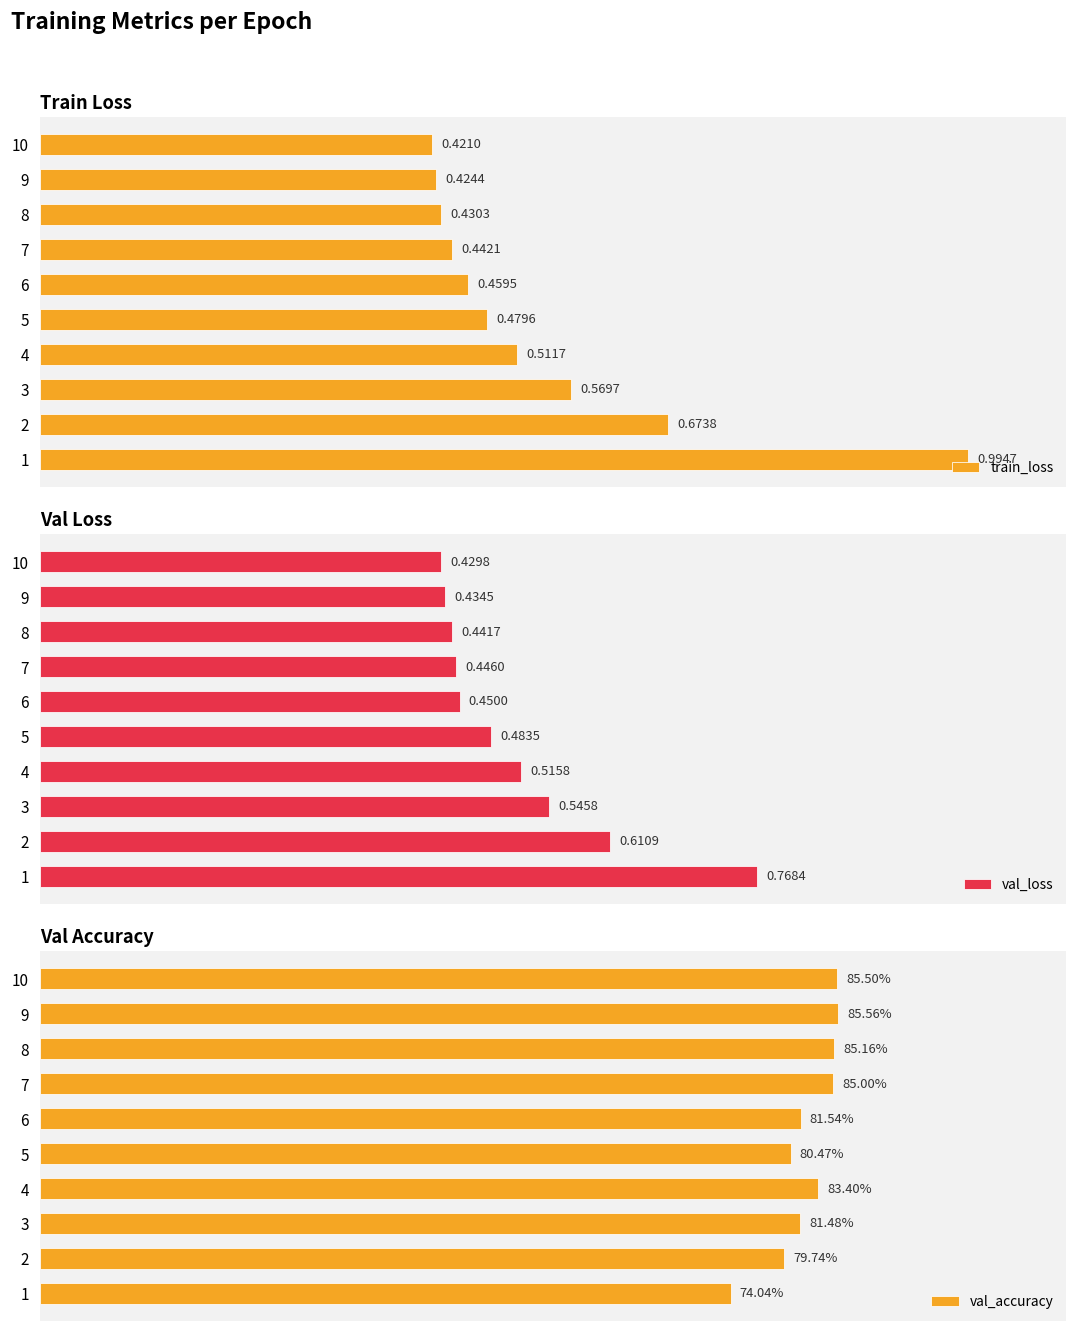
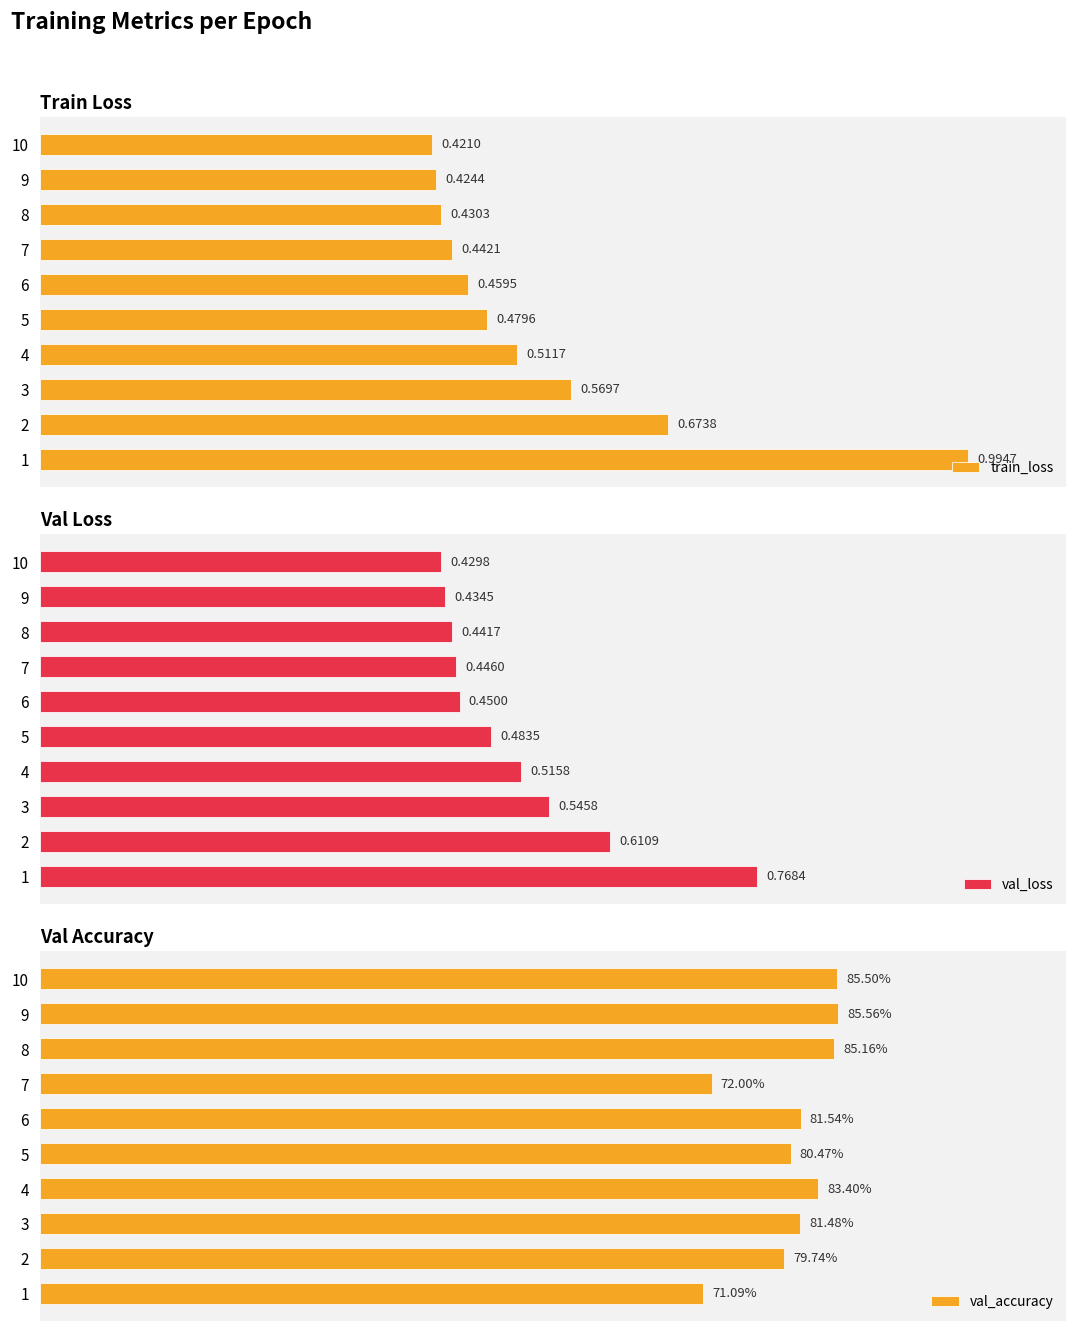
  {
    "Val Accuracy": {
      "10": "85.50%",
      "9": "85.56%",
      "8": "85.16%",
-     "7": "85.00%",
+     "7": "72.00%",
      "6": "81.54%",
      "5": "80.47%",
      "4": "83.40%",
      "3": "81.48%",
      "2": "79.74%",
-     "1": "74.04%"
+     "1": "71.09%"
    }
  }
